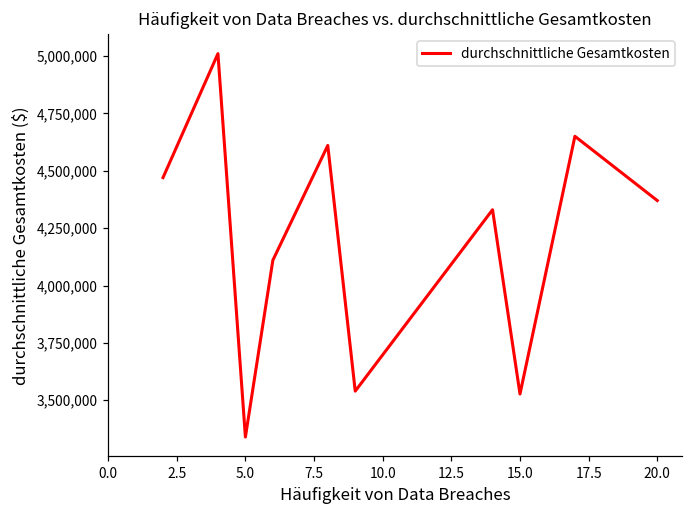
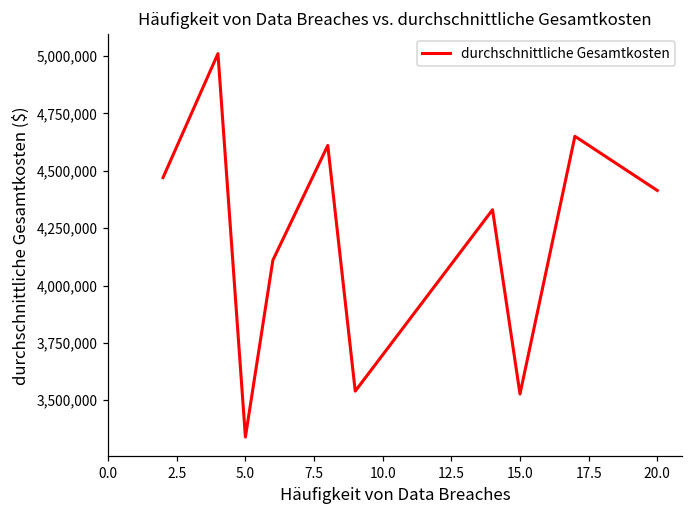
  {
    "5.0": "3,340,000",
    "15.0": "3,530,000",
-   "20.0": "4,370,000"
+   "20.0": "4,410,000"
  }
